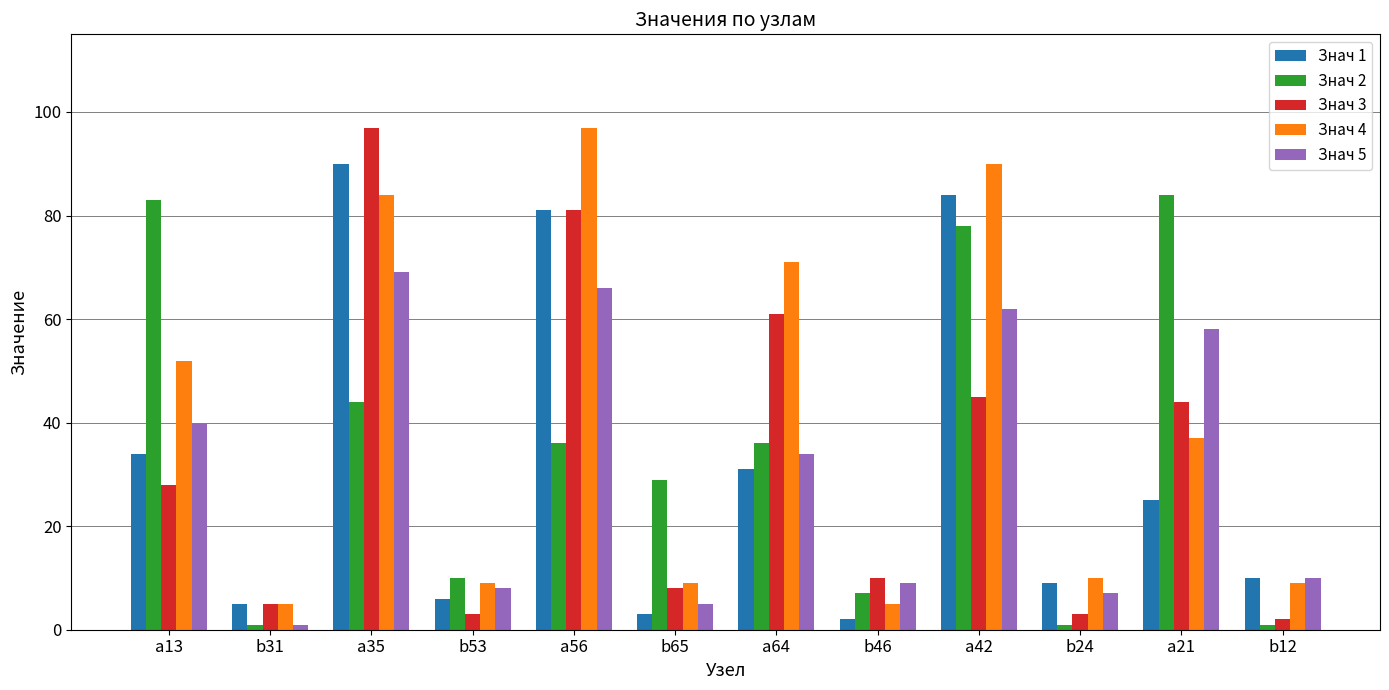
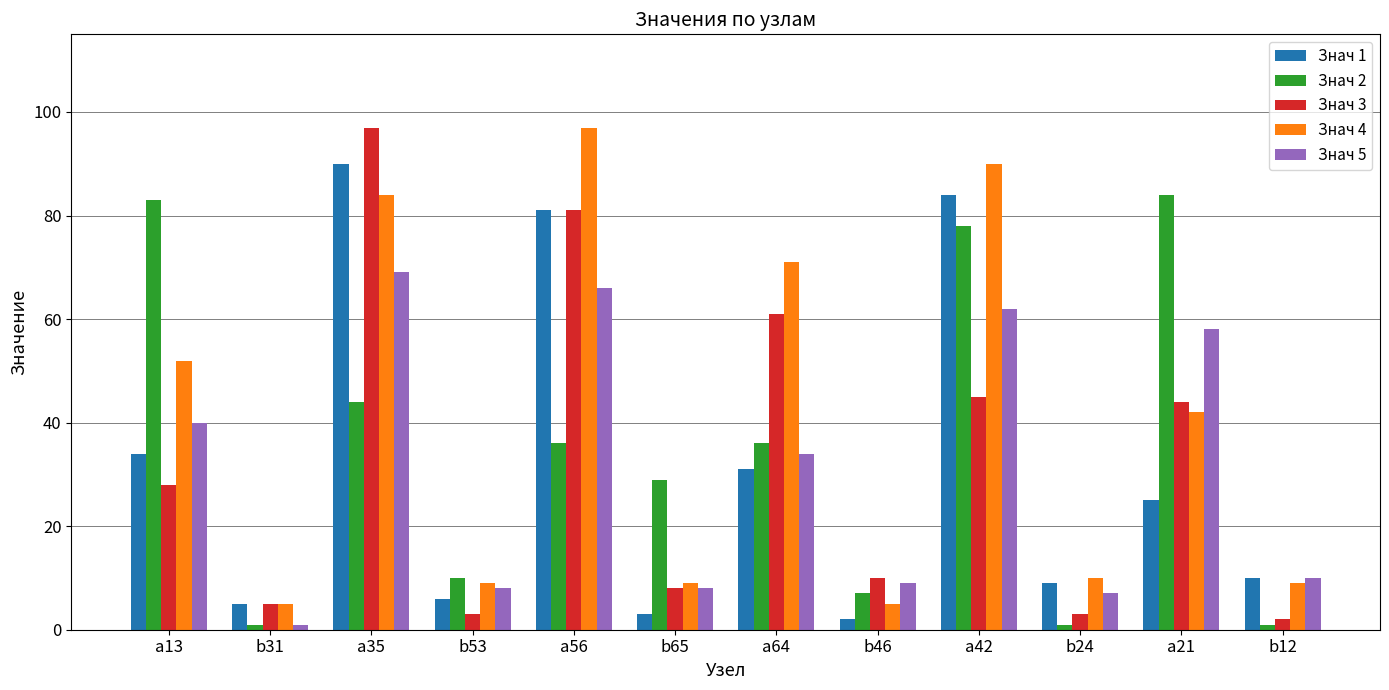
  {
    "Знач 1": {
      "a13": 34,
      "b31": 5,
      "a35": 90,
      "b53": 6,
      "a56": 81,
      "b65": 3,
      "a64": 31,
      "b46": 2,
      "a42": 84,
      "b24": 9,
      "a21": 25,
      "b12": 10
    },
    "Знач 2": {
      "a13": 83,
      "b31": 1,
      "a35": 44,
      "b53": 10,
      "a56": 36,
      "b65": 29,
      "a64": 36,
      "b46": 7,
      "a42": 78,
      "b24": 1,
      "a21": 84,
      "b12": 1
    },
    "Знач 3": {
      "a13": 28,
      "b31": 5,
      "a35": 97,
      "b53": 3,
      "a56": 81,
      "b65": 8,
      "a64": 61,
      "b46": 10,
      "a42": 45,
      "b24": 3,
      "a21": 44,
      "b12": 2
    },
    "Знач 4": {
      "a13": 52,
      "b31": 5,
      "a35": 84,
      "b53": 9,
      "a56": 97,
      "b65": 9,
      "a64": 71,
      "b46": 5,
      "a42": 90,
      "b24": 10,
-     "a21": 37,
+     "a21": 42,
      "b12": 9
    },
    "Знач 5": {
      "a13": 40,
      "b31": 1,
      "a35": 69,
      "b53": 8,
      "a56": 66,
-     "b65": 5,
+     "b65": 8,
      "a64": 34,
      "b46": 9,
      "a42": 62,
      "b24": 7,
      "a21": 58,
      "b12": 10
    }
  }
